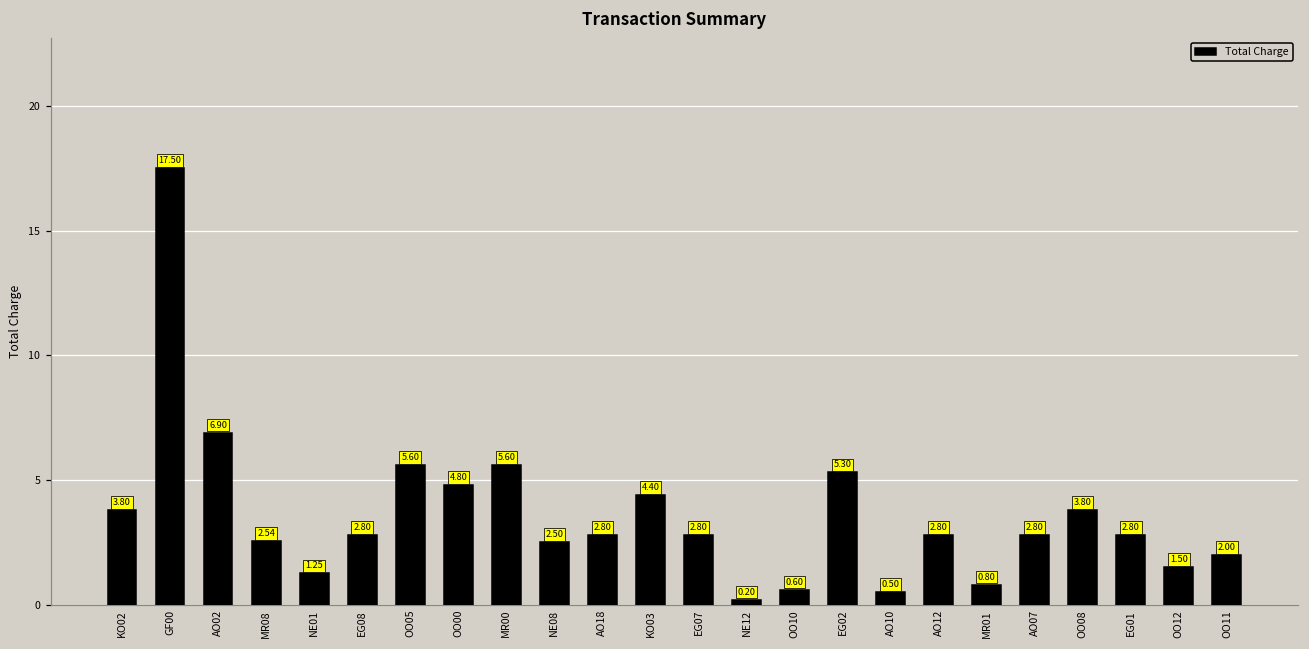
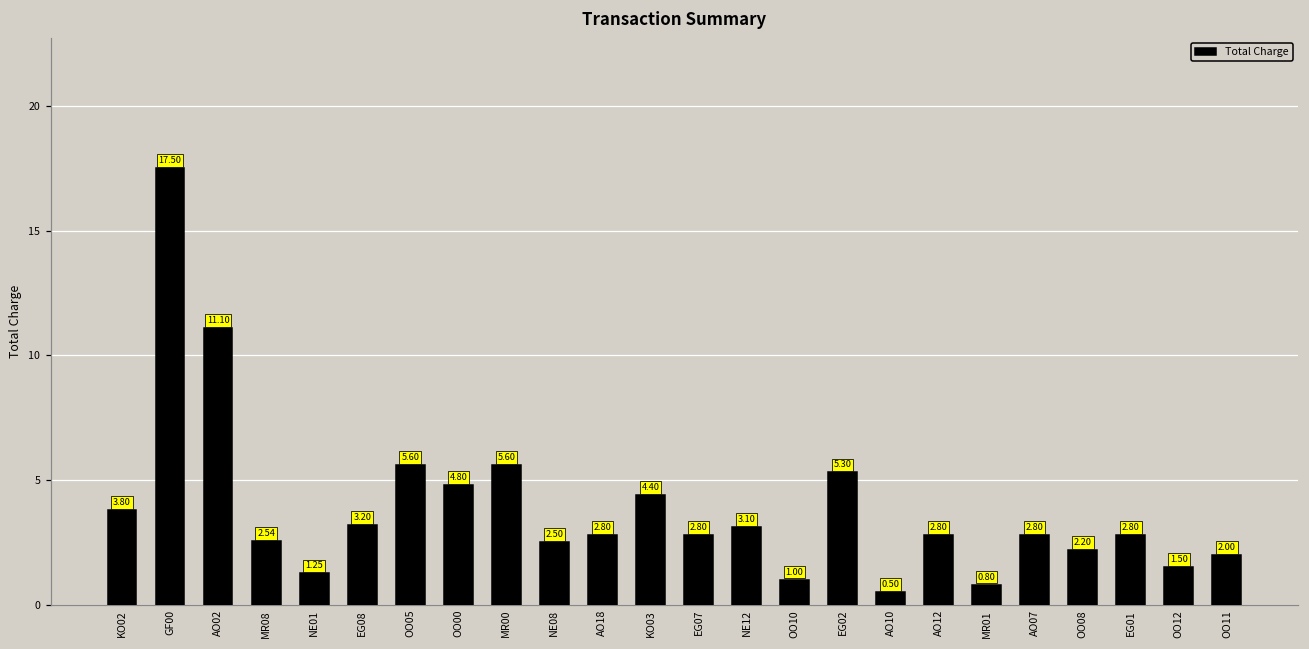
  {
-   "AO02": 6.90,
-   "EG08": 2.80,
-   "NE12": 0.20,
-   "OO10": 0.60,
-   "OO08": 3.80
+   "AO02": 11.10,
+   "EG08": 3.20,
+   "NE12": 3.10,
+   "OO10": 1.00,
+   "OO08": 2.20
  }
